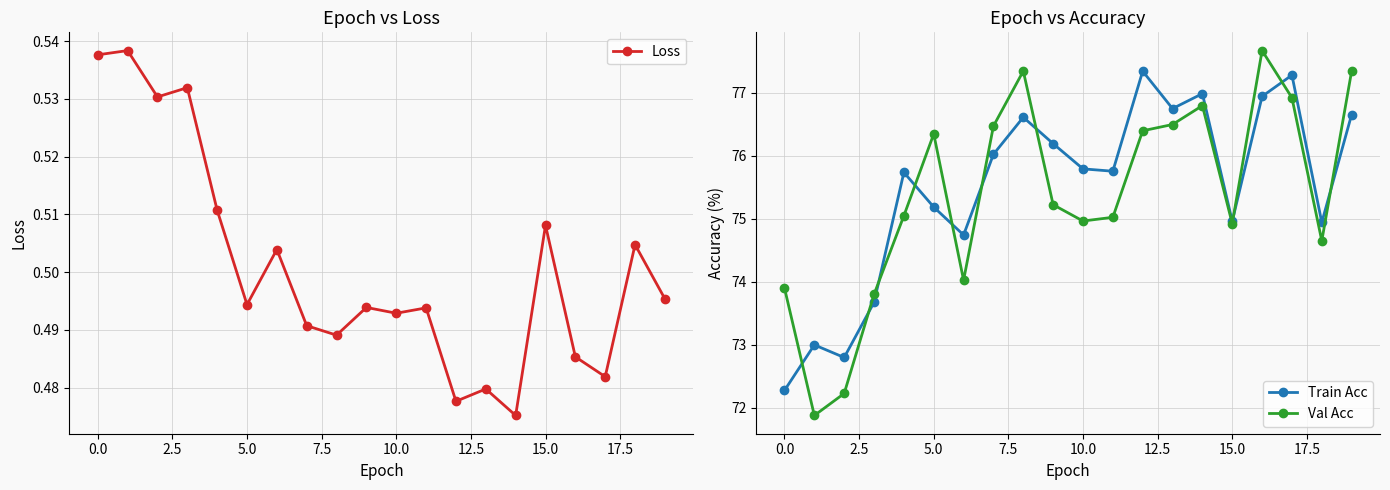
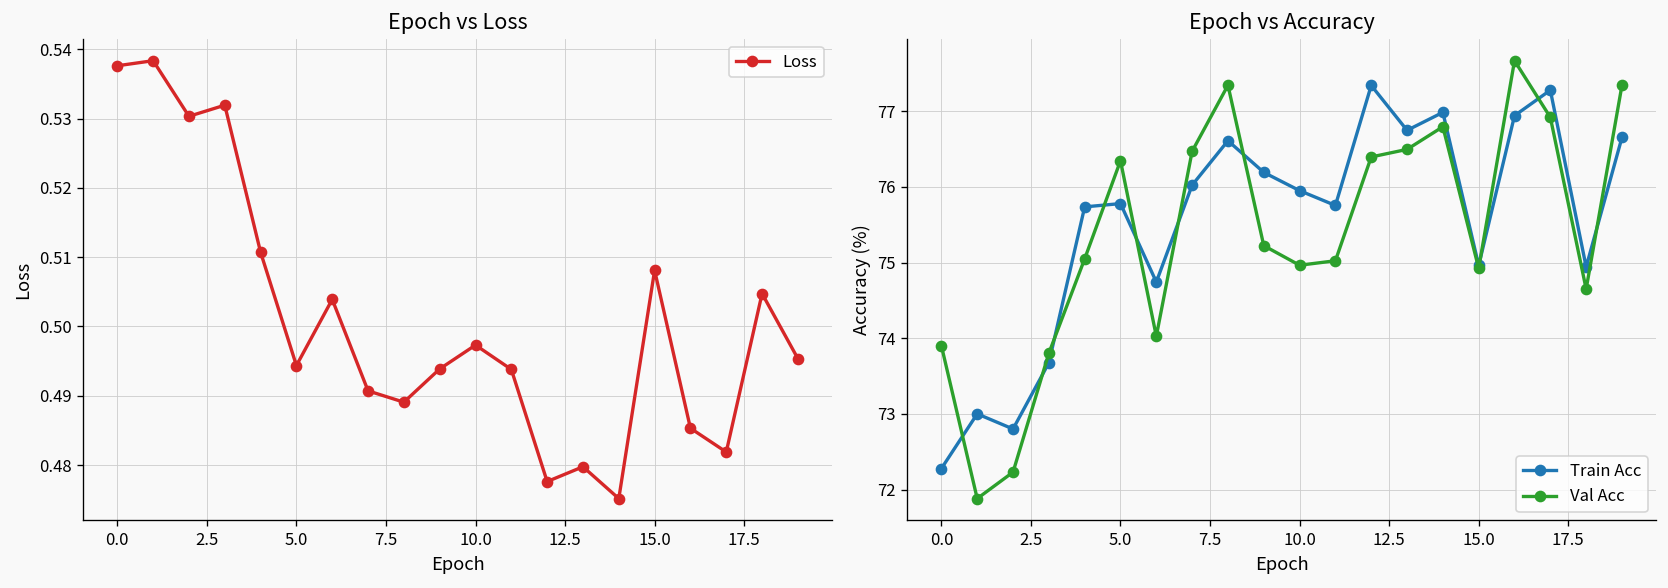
  {
    "Epoch vs Loss": {
      "0.0": 0.538,
      "5.0": 0.494,
-     "10.0": 0.493,
+     "10.0": 0.497,
      "15.0": 0.508
    },
    "Epoch vs Accuracy": {
      "Train Acc": {
        "0.0": 72.3,
-       "5.0": 75.2,
-       "10.0": 75.8
+       "5.0": 75.8,
+       "10.0": 76.0
      },
      "Val Acc": {
        "0.0": 73.9,
        "5.0": 76.3,
        "10.0": 75.0
      }
    }
  }
